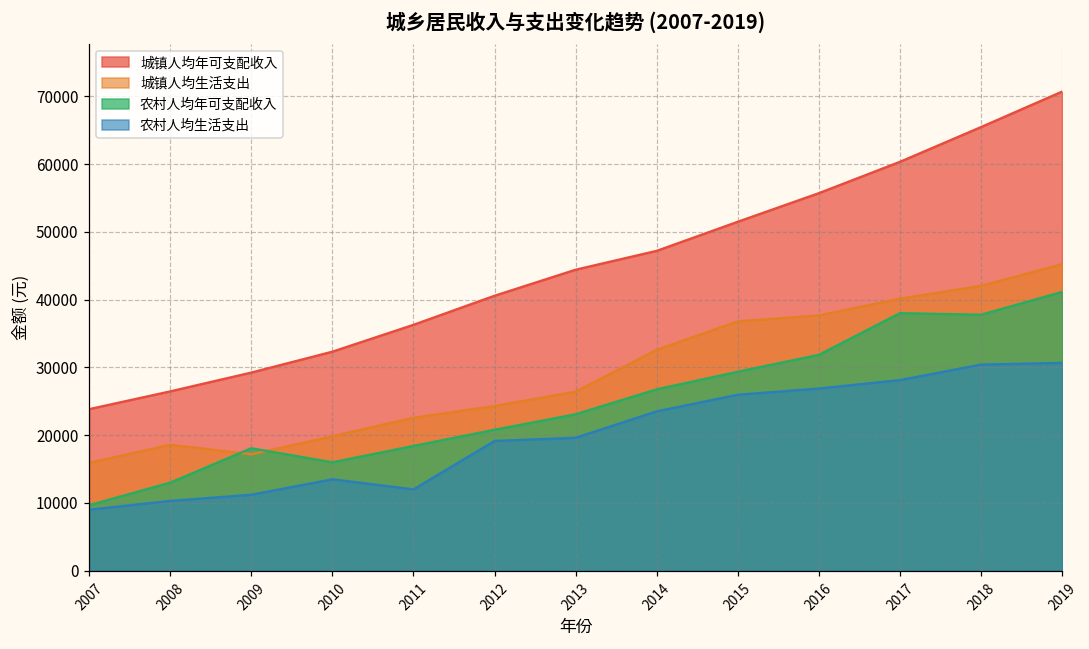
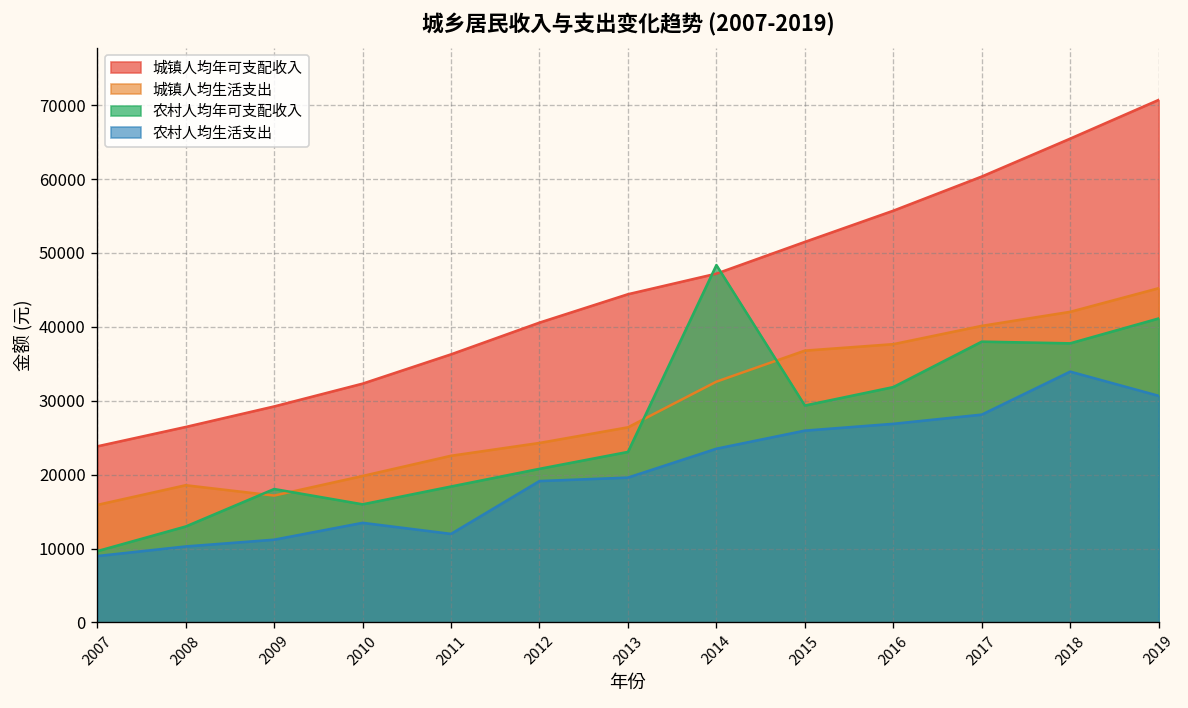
  {
    "农村人均年可支配收入": {
      "2007": 10000,
      "2008": 13000,
      "2009": 18000,
      "2010": 16000,
      "2011": 18000,
      "2012": 21000,
      "2013": 23000,
-     "2014": 27000,
+     "2014": 48000,
      "2015": 29000,
      "2016": 32000,
      "2017": 38000,
      "2018": 38000,
      "2019": 41000
    },
    "农村人均生活支出": {
      "2007": 9000,
      "2008": 10000,
      "2009": 11000,
      "2010": 13000,
      "2011": 12000,
      "2012": 19000,
      "2013": 20000,
      "2014": 24000,
      "2015": 26000,
      "2016": 27000,
      "2017": 28000,
-     "2018": 30000,
+     "2018": 34000,
      "2019": 31000
    }
  }
